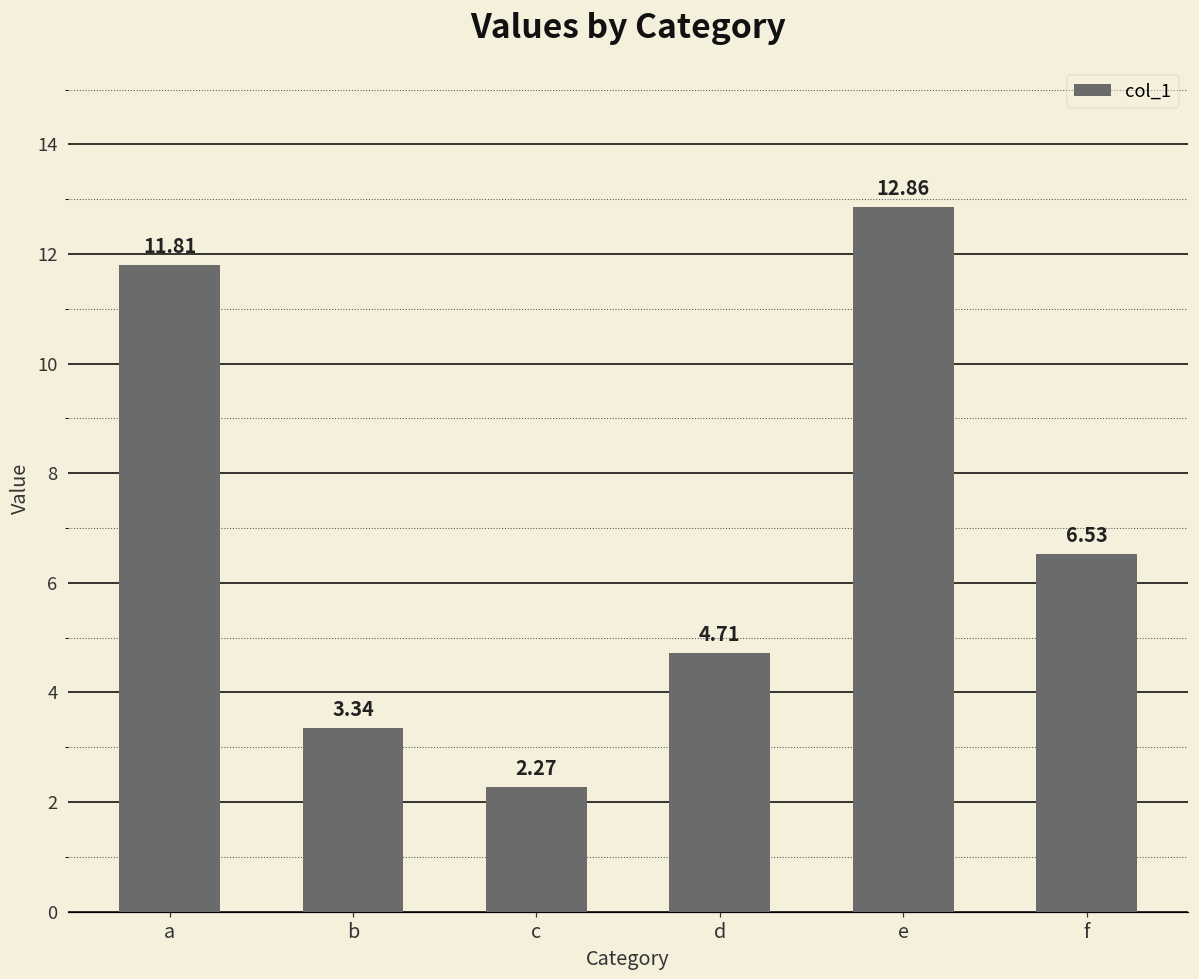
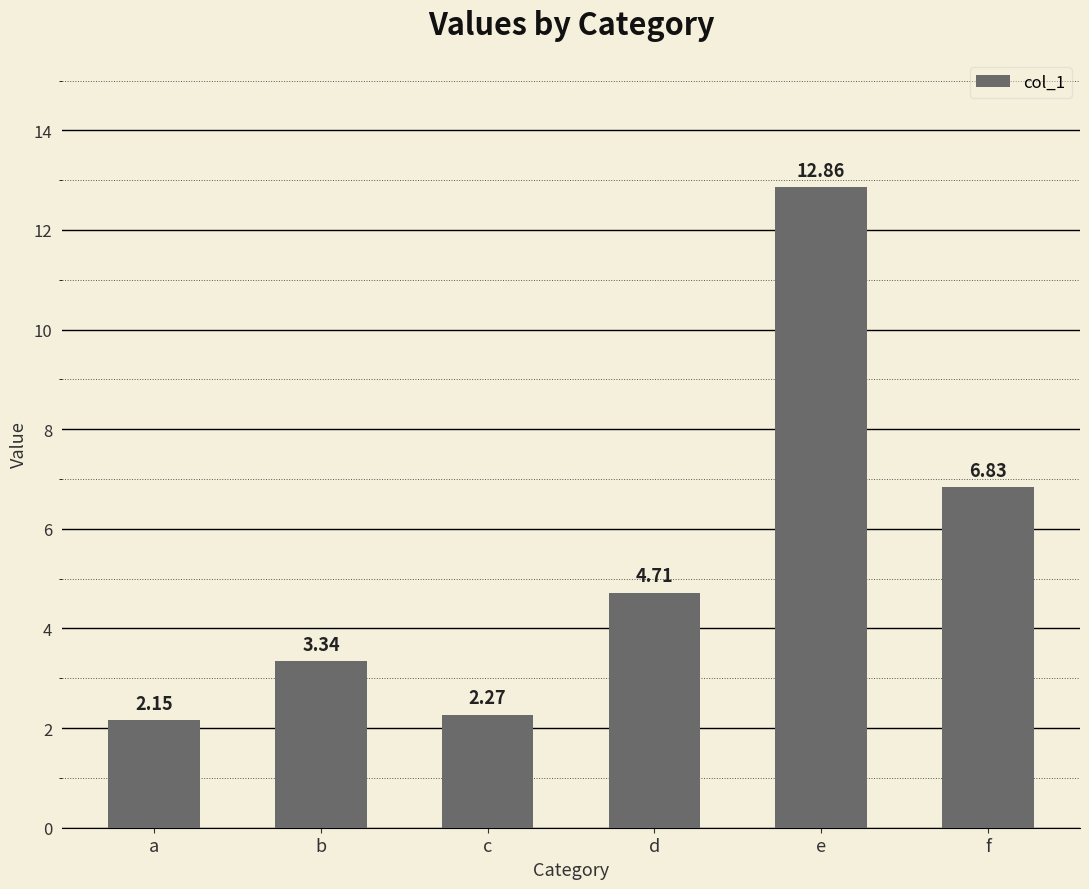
  {
-   "a": 11.81,
+   "a": 2.15,
    "b": 3.34,
    "c": 2.27,
    "d": 4.71,
    "e": 12.86,
-   "f": 6.53
+   "f": 6.83
  }
